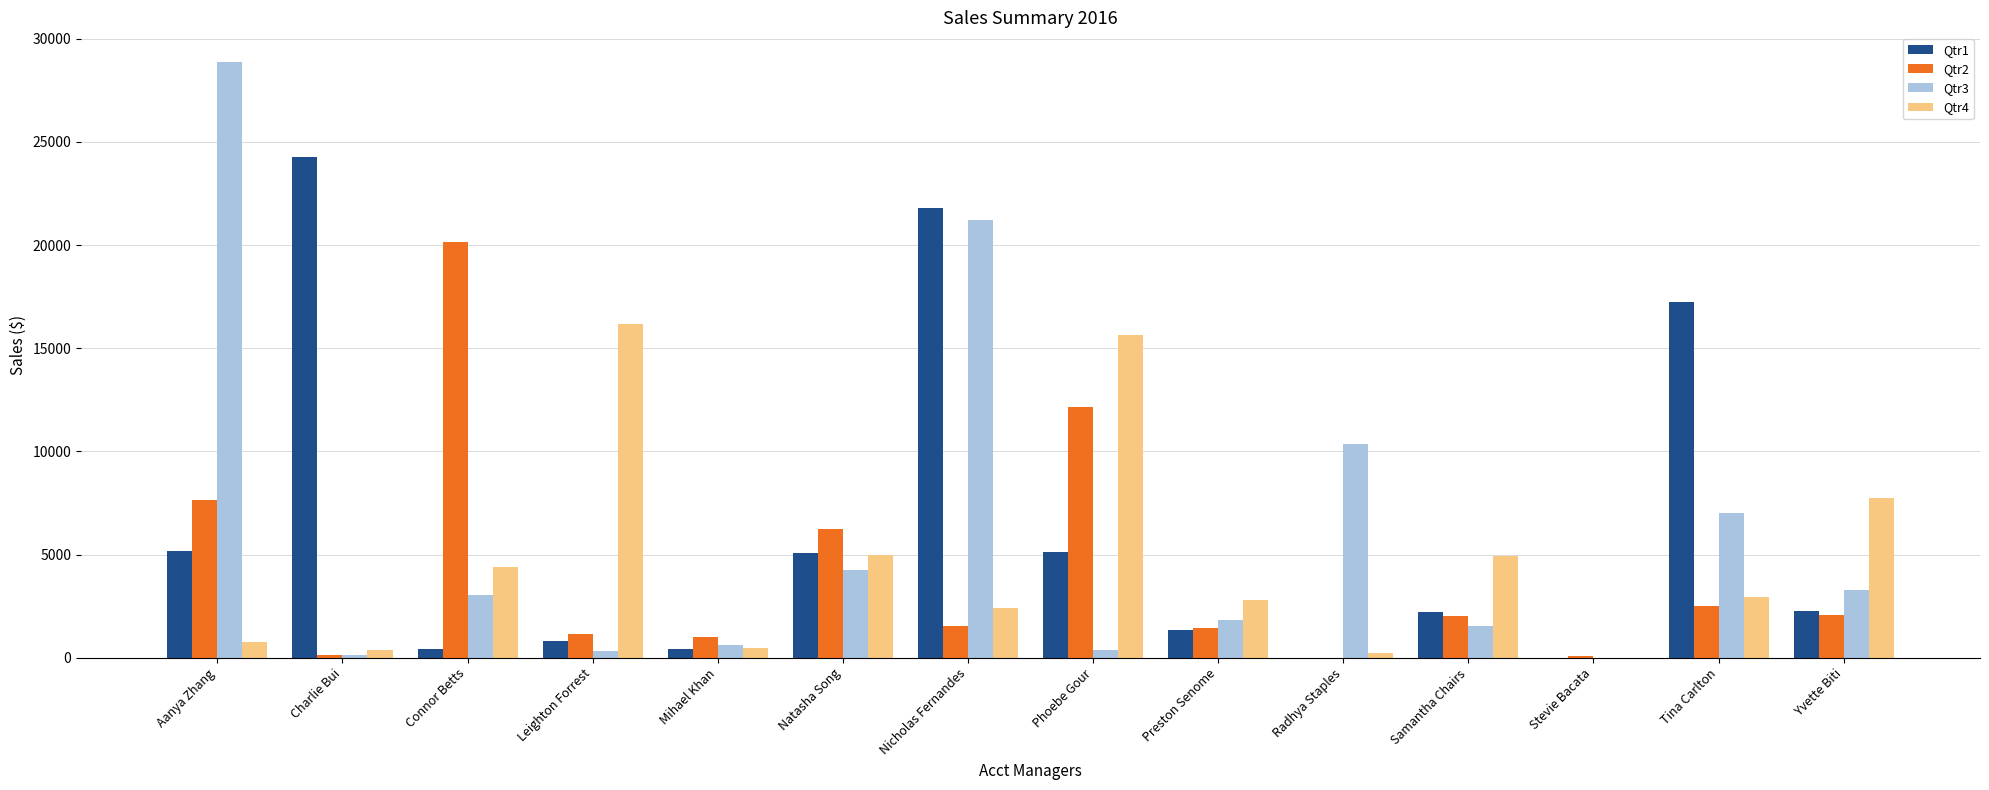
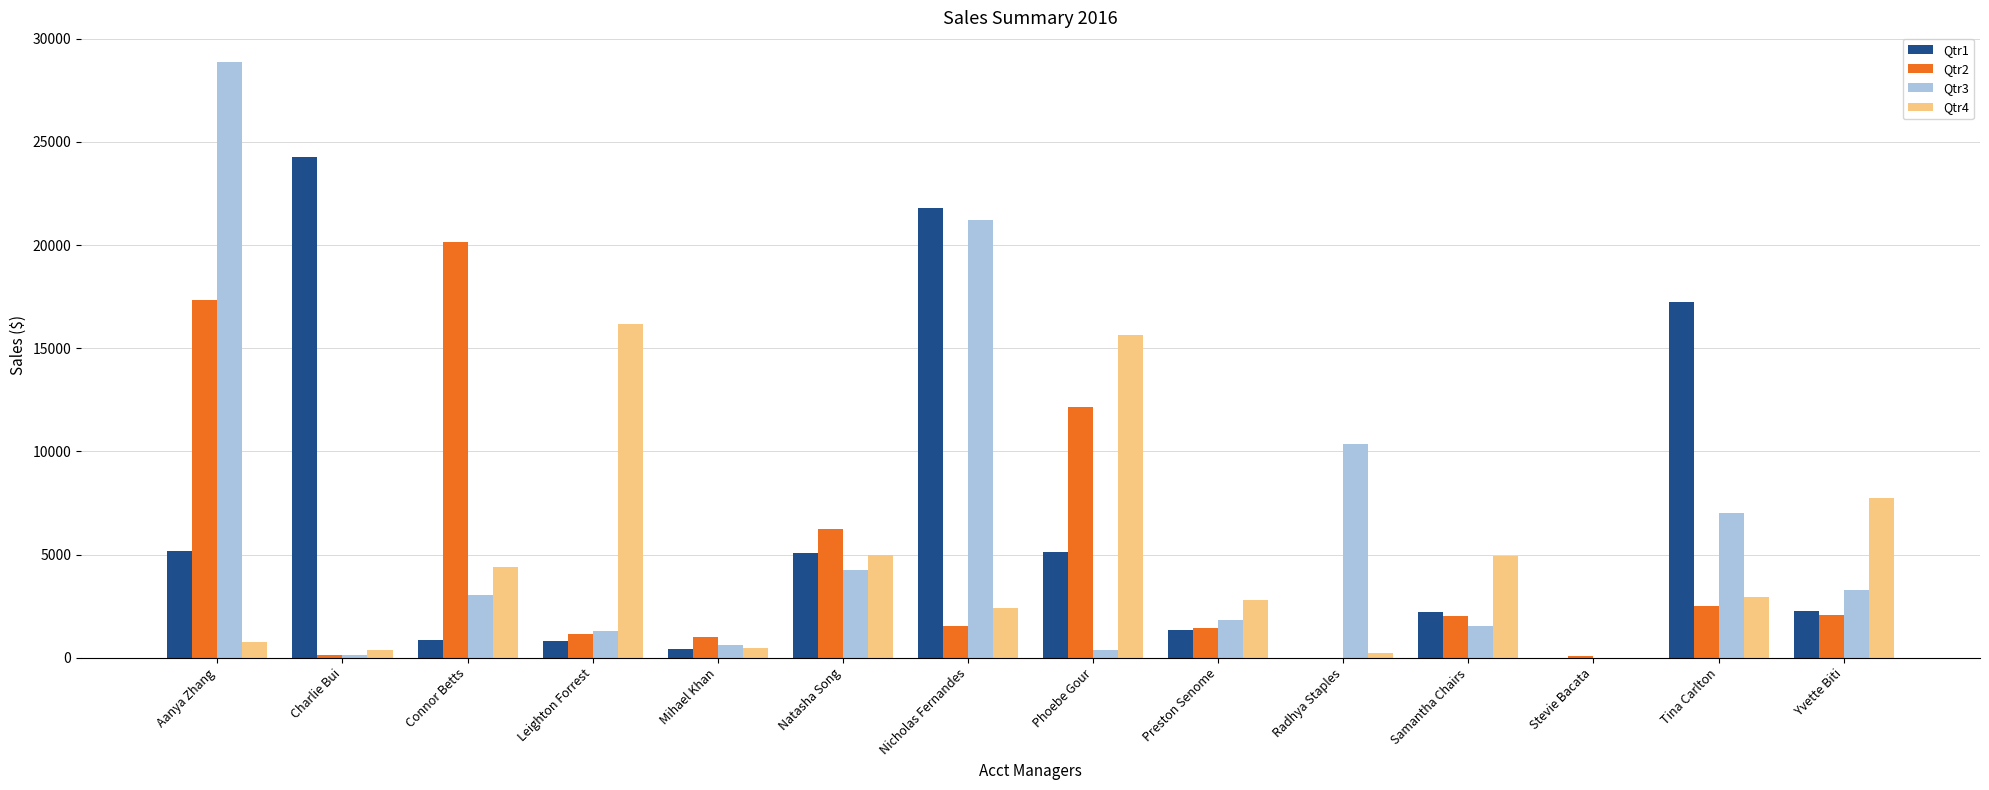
  {
    "Qtr1": {
      "Aanya Zhang": 5200,
      "Charlie Bui": 24300,
-     "Connor Betts": 400,
+     "Connor Betts": 900,
      "Leighton Forrest": 800,
      "Mihael Khan": 400,
      "Natasha Song": 5100,
      "Nicholas Fernandes": 21800,
      "Phoebe Gour": 5100,
      "Preston Senome": 1300,
      "Radhya Staples": 0,
      "Samantha Chairs": 2200,
      "Stevie Bacata": 0,
      "Tina Carlton": 17200,
      "Yvette Biti": 2300
    },
    "Qtr2": {
-     "Aanya Zhang": 7600,
+     "Aanya Zhang": 17300,
      "Charlie Bui": 100,
      "Connor Betts": 20100,
      "Leighton Forrest": 1100,
      "Mihael Khan": 1000,
      "Natasha Song": 6300,
      "Nicholas Fernandes": 1500,
      "Phoebe Gour": 12200,
      "Preston Senome": 1400,
      "Samantha Chairs": 2000,
      "Tina Carlton": 2500,
      "Yvette Biti": 2100
    },
    "Qtr3": {
      "Aanya Zhang": 28900,
      "Connor Betts": 3100,
-     "Leighton Forrest": 300,
+     "Leighton Forrest": 1300,
      "Mihael Khan": 600,
      "Natasha Song": 4300,
      "Nicholas Fernandes": 21200,
      "Phoebe Gour": 400,
      "Preston Senome": 1800,
      "Radhya Staples": 10400,
      "Samantha Chairs": 1500,
      "Stevie Bacata": 0,
      "Tina Carlton": 7000,
      "Yvette Biti": 3300
    },
    "Qtr4": {
      "Aanya Zhang": 700,
      "Charlie Bui": 400,
      "Connor Betts": 4400,
      "Leighton Forrest": 16200,
      "Mihael Khan": 500,
      "Natasha Song": 5000,
      "Nicholas Fernandes": 2400,
      "Phoebe Gour": 15700,
      "Preston Senome": 2800,
      "Radhya Staples": 200,
      "Samantha Chairs": 4900,
      "Stevie Bacata": 0,
      "Tina Carlton": 3000,
      "Yvette Biti": 7700
    }
  }
